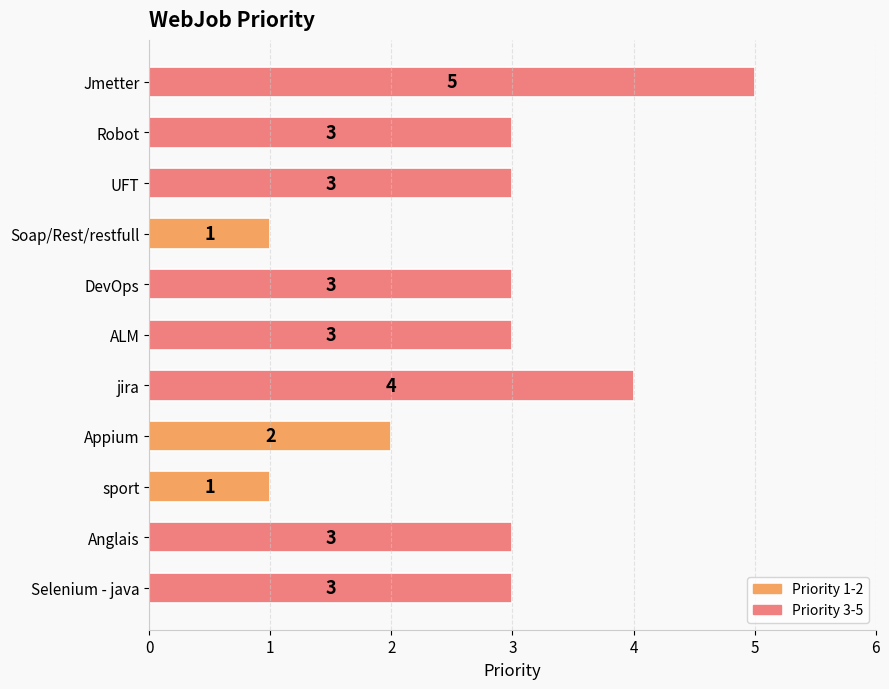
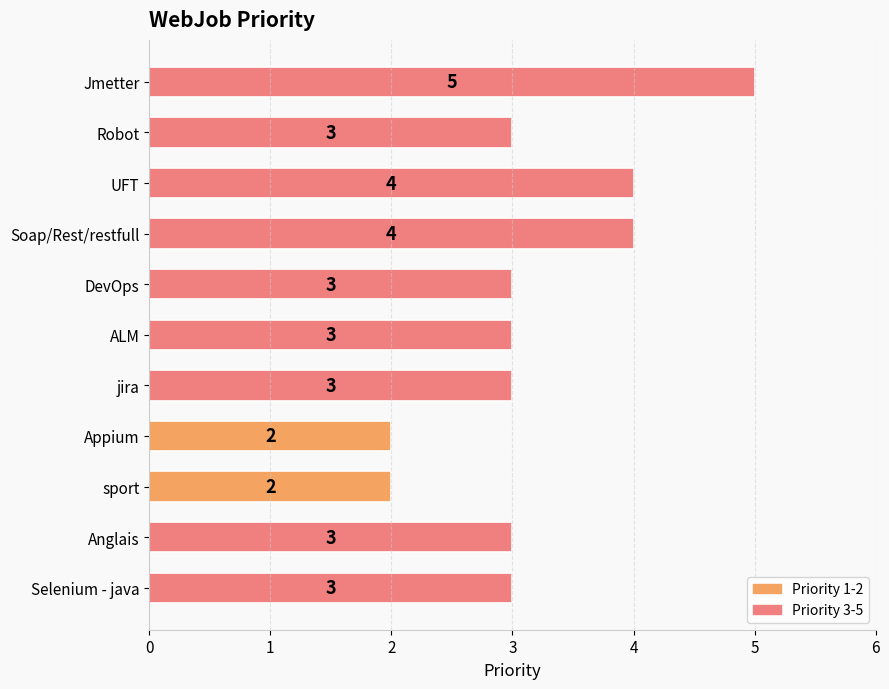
  {
    "Jmetter": 5,
    "Robot": 3,
-   "UFT": 3,
-   "Soap/Rest/restfull": 1,
+   "UFT": 4,
+   "Soap/Rest/restfull": 4,
    "DevOps": 3,
    "ALM": 3,
-   "jira": 4,
+   "jira": 3,
    "Appium": 2,
-   "sport": 1,
+   "sport": 2,
    "Anglais": 3,
    "Selenium - java": 3
  }
